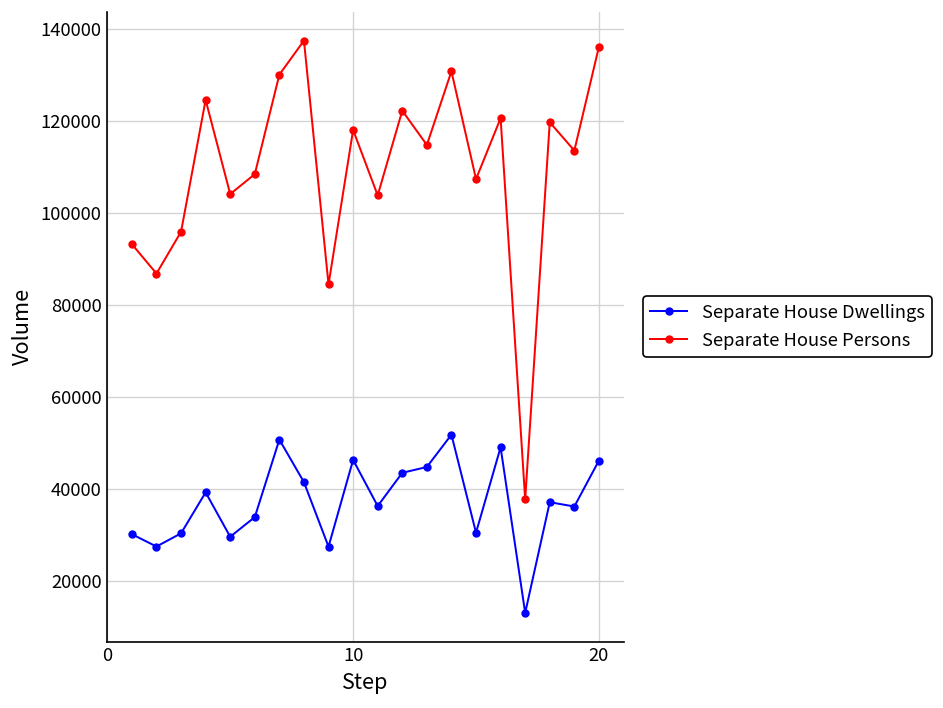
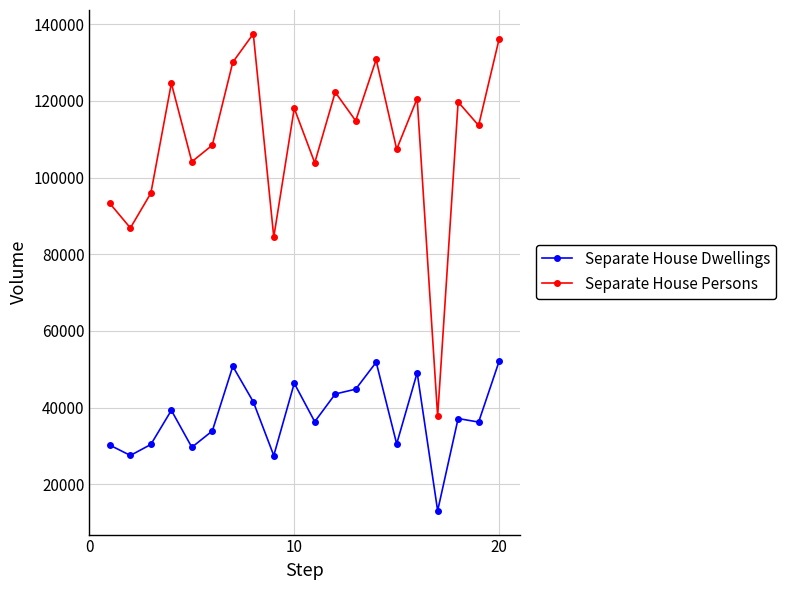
  {
    "Separate House Dwellings": {
      "10": 46000,
-     "20": 46000
+     "20": 52000
    },
    "Separate House Persons": {
      "10": 118000,
      "20": 136000
    }
  }
